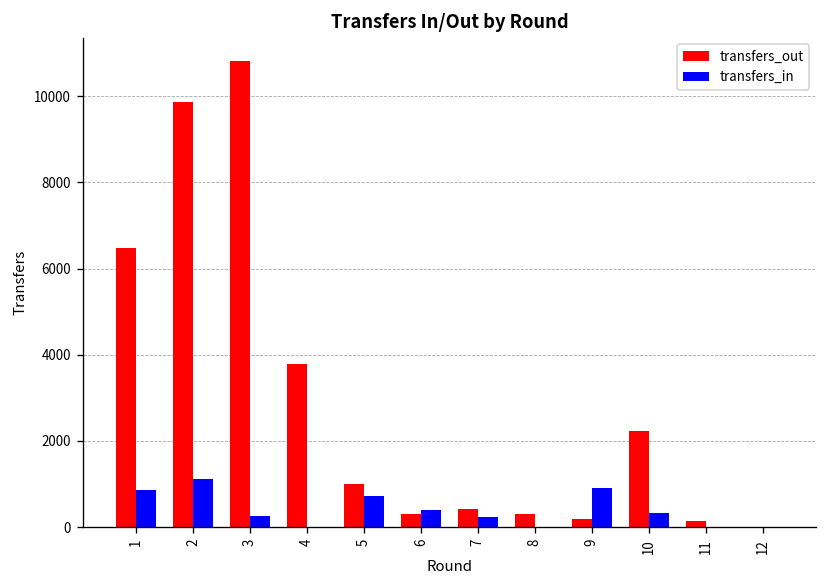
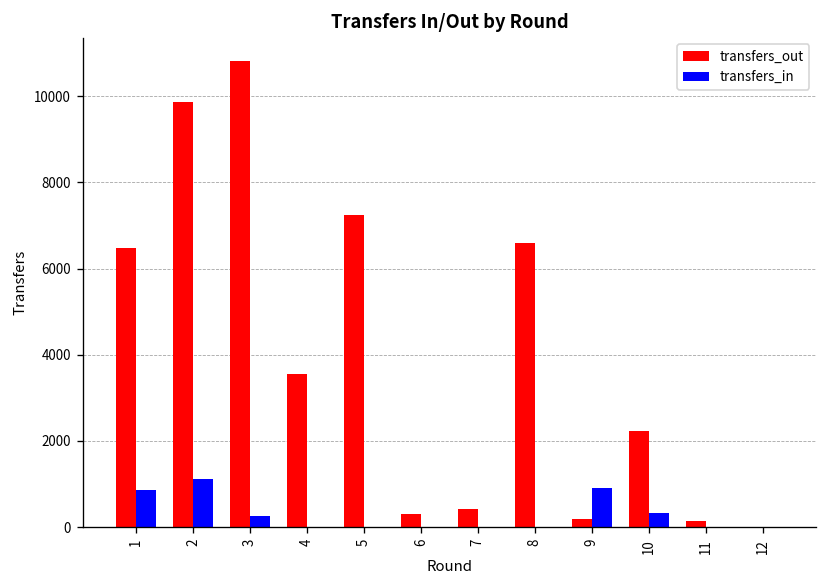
  {
    "transfers_out": {
      "1": 6500,
      "2": 9900,
      "3": 10800,
-     "4": 3800,
-     "5": 1000,
+     "4": 3600,
+     "5": 7300,
      "6": 300,
      "7": 400,
-     "8": 300,
+     "8": 6600,
      "9": 200,
      "10": 2200,
      "11": 100,
      "12": 0
    },
    "transfers_in": {
      "1": 900,
      "2": 1100,
      "3": 300,
      "4": 0,
-     "5": 700,
-     "6": 400,
-     "7": 200,
+     "5": 0,
+     "6": 0,
+     "7": 0,
      "8": 0,
      "9": 900,
      "10": 300,
      "11": 0,
      "12": 0
    }
  }
